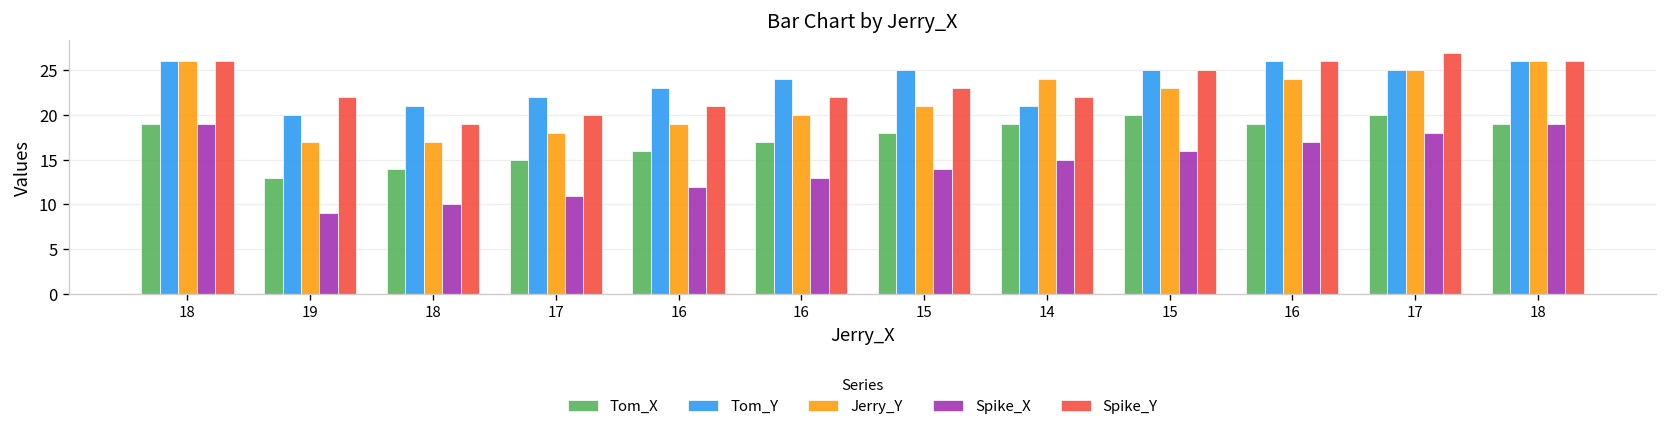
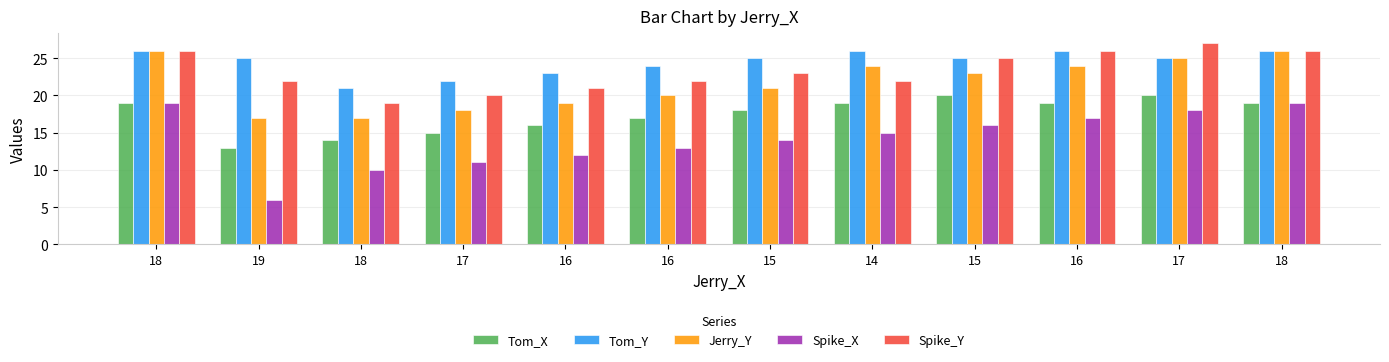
  {
    "Tom_X": {
      "19": 13,
      "14": 19
    },
    "Tom_Y": {
-     "19": 20,
-     "14": 21
+     "19": 25,
+     "14": 26
    },
    "Jerry_Y": {
      "19": 17,
      "14": 24
    },
    "Spike_X": {
-     "19": 9,
+     "19": 6,
      "14": 15
    },
    "Spike_Y": {
      "19": 22,
      "14": 22
    }
  }
